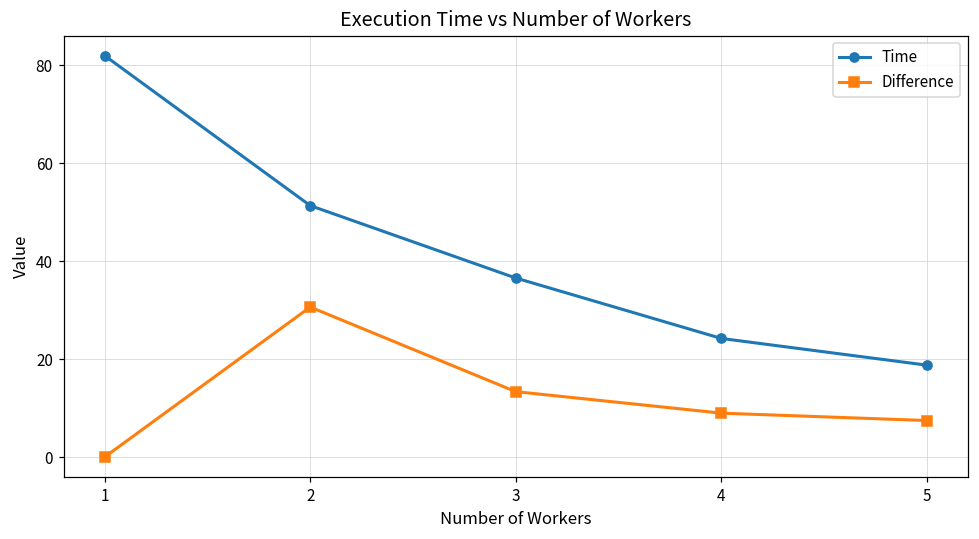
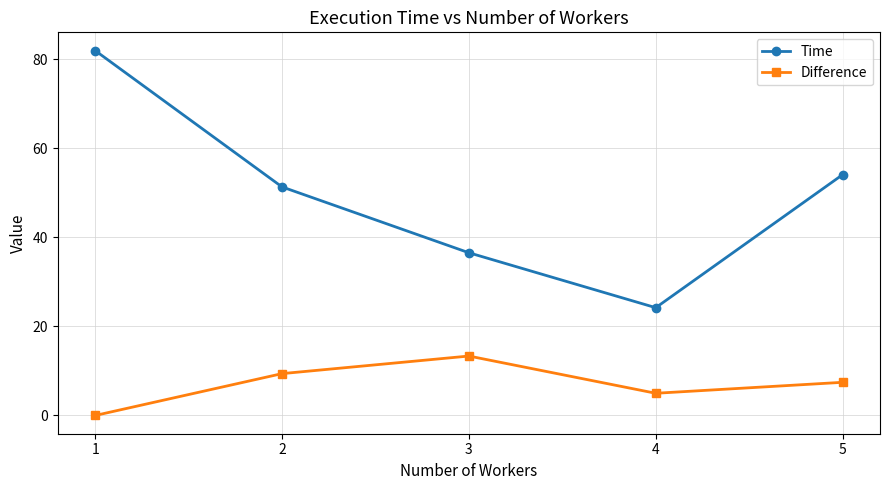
  {
    "Time": {
      "1": 82,
      "2": 51,
      "3": 37,
      "4": 24,
-     "5": 19
+     "5": 54
    },
    "Difference": {
      "1": 0,
-     "2": 31,
+     "2": 9,
      "3": 13,
-     "4": 9,
+     "4": 5,
      "5": 7
    }
  }
